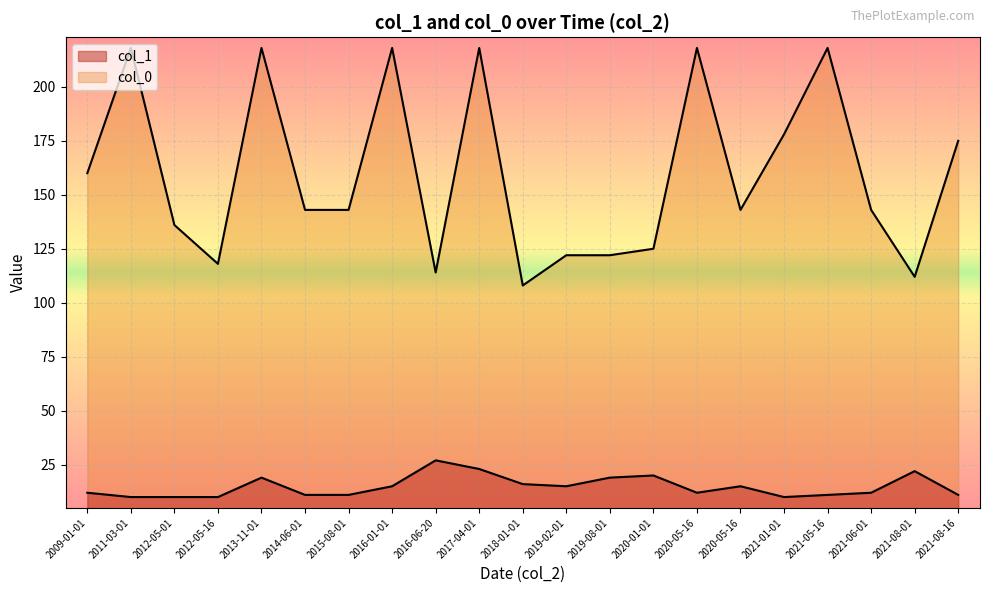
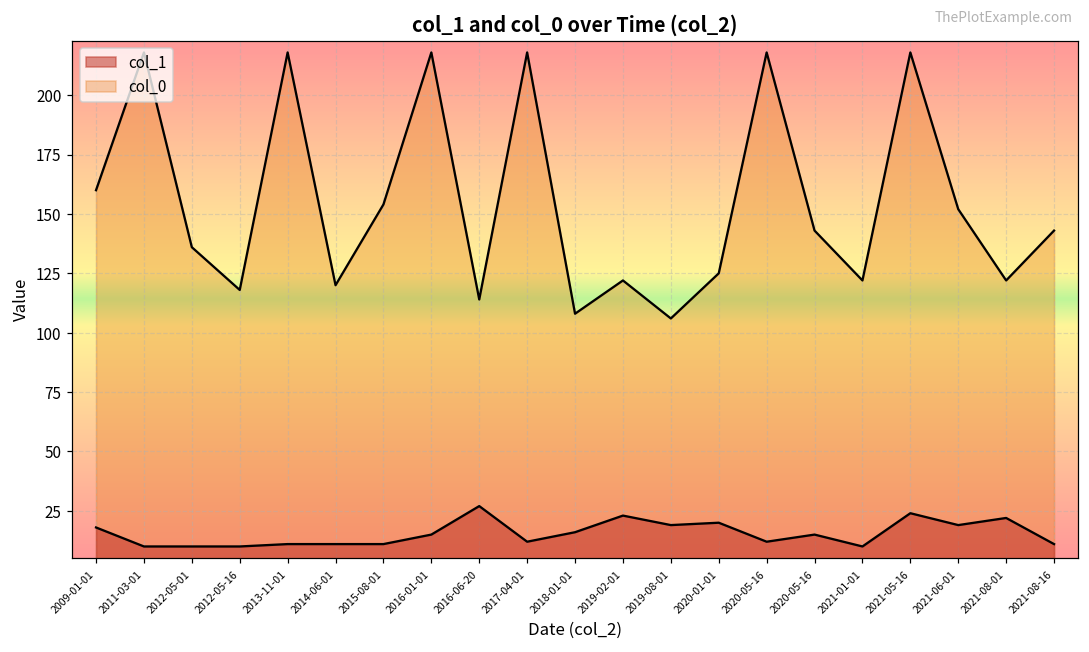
  {
    "col_1": {
-     "2009-01-01": 12,
+     "2009-01-01": 18,
      "2011-03-01": 10,
      "2012-05-01": 10,
      "2012-05-16": 10,
-     "2013-11-01": 19,
+     "2013-11-01": 11,
      "2014-06-01": 11,
      "2015-08-01": 11,
      "2016-01-01": 15,
      "2016-06-20": 27,
-     "2017-04-01": 23,
+     "2017-04-01": 12,
      "2018-01-01": 16,
-     "2019-02-01": 15,
+     "2019-02-01": 23,
      "2019-08-01": 19,
      "2020-01-01": 20,
      "2021-01-01": 10,
-     "2021-05-16": 11,
-     "2021-06-01": 12,
+     "2021-05-16": 24,
+     "2021-06-01": 19,
      "2021-08-01": 22,
      "2021-08-16": 11
    },
    "col_0": {
      "2009-01-01": 160,
      "2012-05-01": 136,
      "2012-05-16": 118,
      "2013-11-01": 218,
-     "2014-06-01": 143,
-     "2015-08-01": 143,
+     "2014-06-01": 120,
+     "2015-08-01": 154,
      "2016-01-01": 218,
      "2016-06-20": 114,
      "2017-04-01": 218,
      "2018-01-01": 108,
      "2019-02-01": 122,
-     "2019-08-01": 122,
+     "2019-08-01": 106,
      "2020-01-01": 125,
-     "2021-01-01": 178,
+     "2021-01-01": 122,
      "2021-05-16": 218,
-     "2021-06-01": 143,
-     "2021-08-01": 112,
-     "2021-08-16": 175
+     "2021-06-01": 152,
+     "2021-08-01": 122,
+     "2021-08-16": 143
    }
  }
